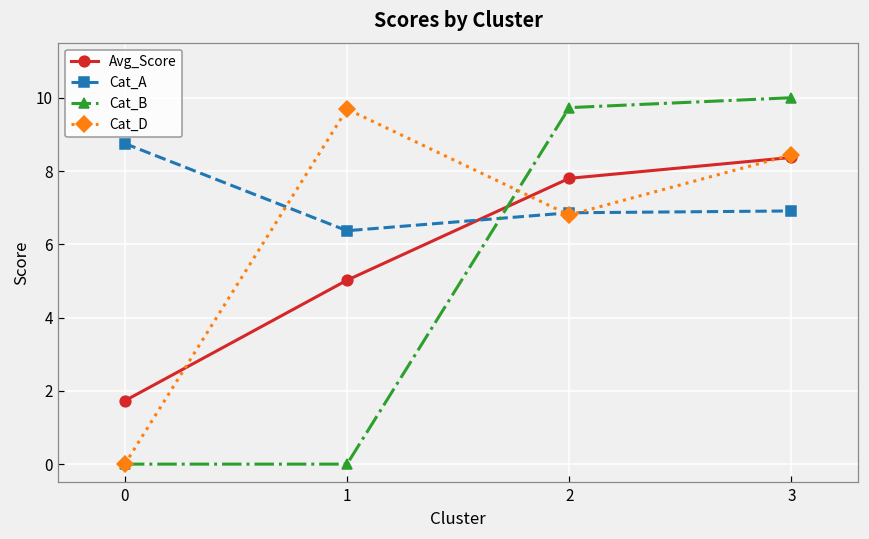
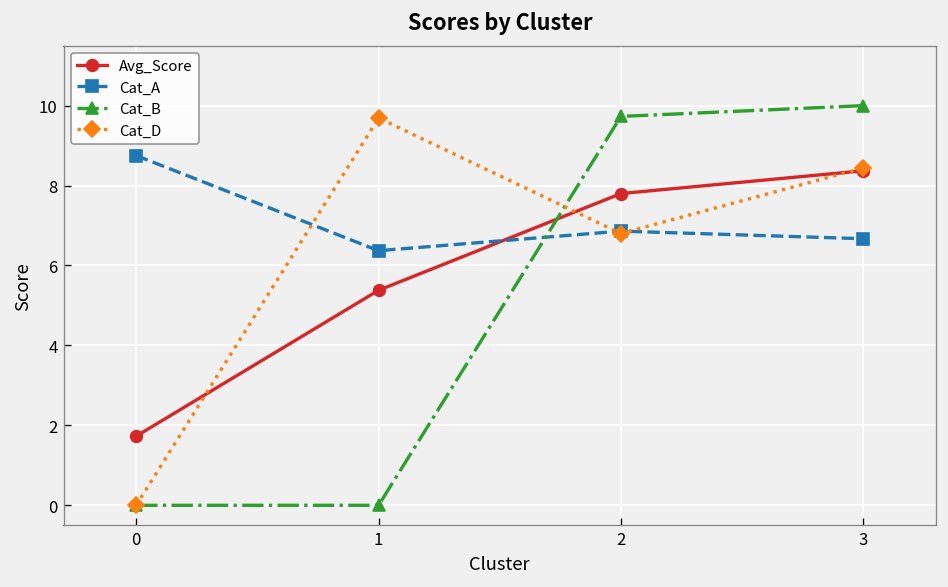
  {
    "Avg_Score": {
      "0": 1.7,
-     "1": 5.0,
+     "1": 5.4,
      "2": 7.8
    },
    "Cat_A": {
      "0": 8.8,
      "1": 6.4,
-     "3": 6.9
+     "3": 6.7
    },
    "Cat_B": {
      "1": 0.0,
      "2": 9.7,
      "3": 10.0
    },
    "Cat_D": {
      "1": 9.7
    }
  }
